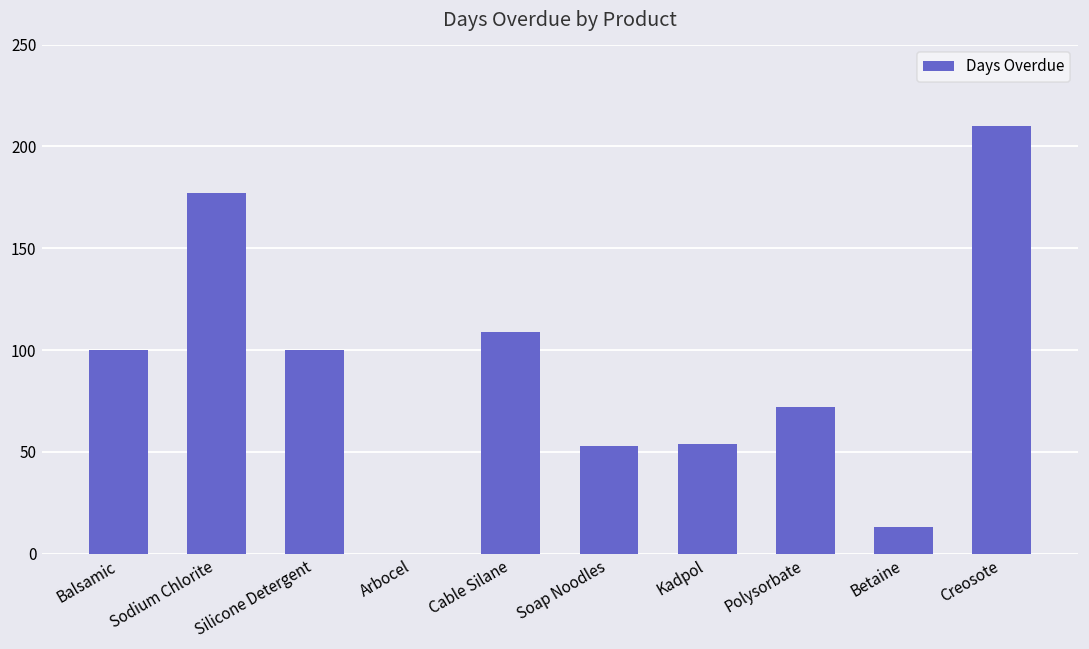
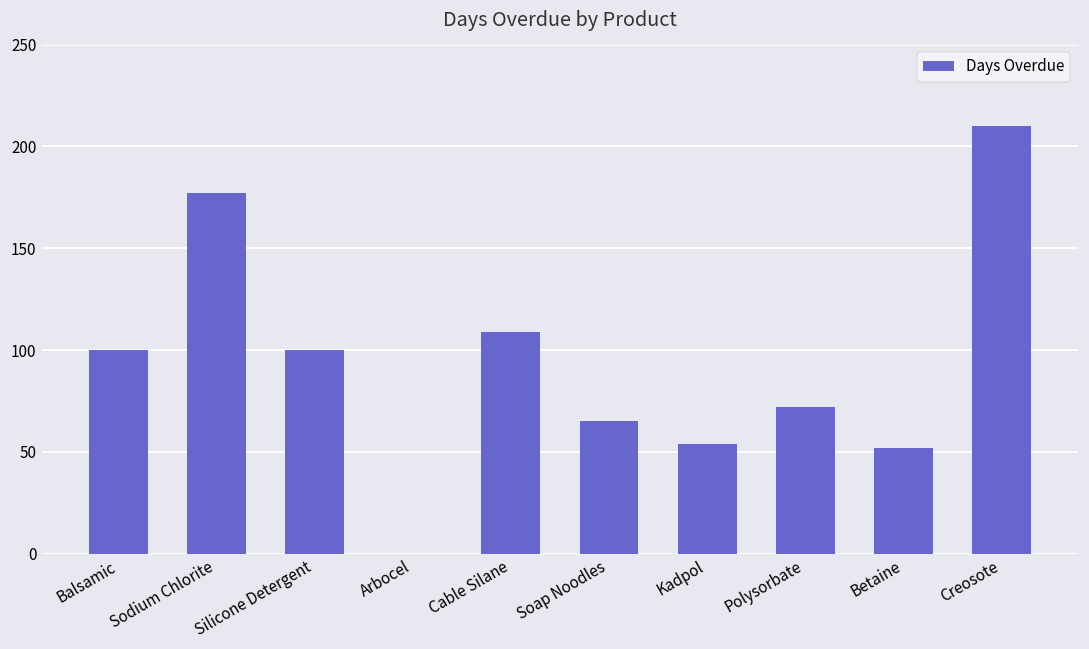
  {
    "Balsamic": 100,
    "Sodium Chlorite": 177,
    "Silicone Detergent": 100,
    "Arbocel": 0,
    "Cable Silane": 109,
-   "Soap Noodles": 53,
+   "Soap Noodles": 65,
    "Kadpol": 54,
    "Polysorbate": 72,
-   "Betaine": 13,
+   "Betaine": 52,
    "Creosote": 210
  }
